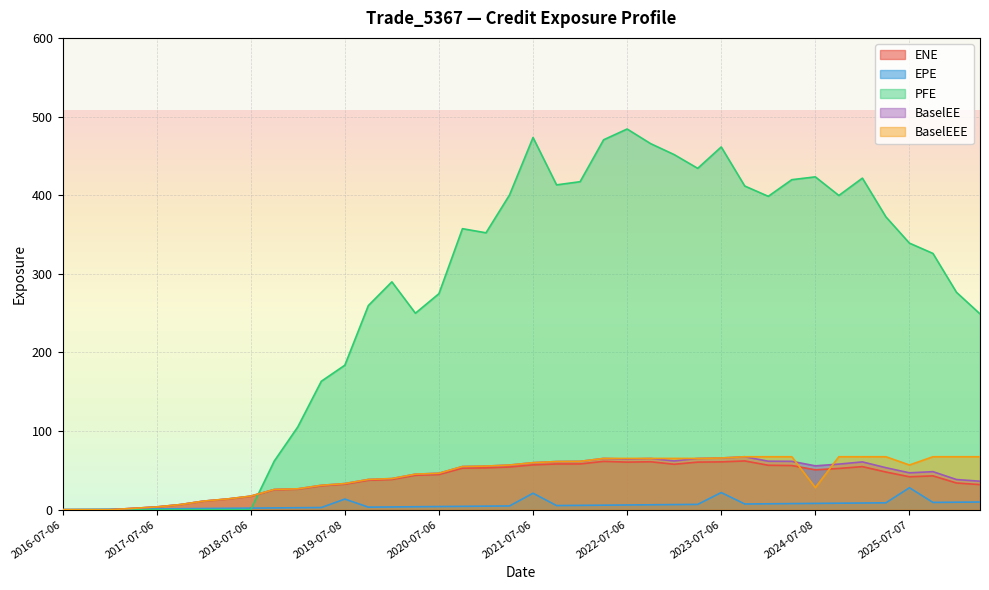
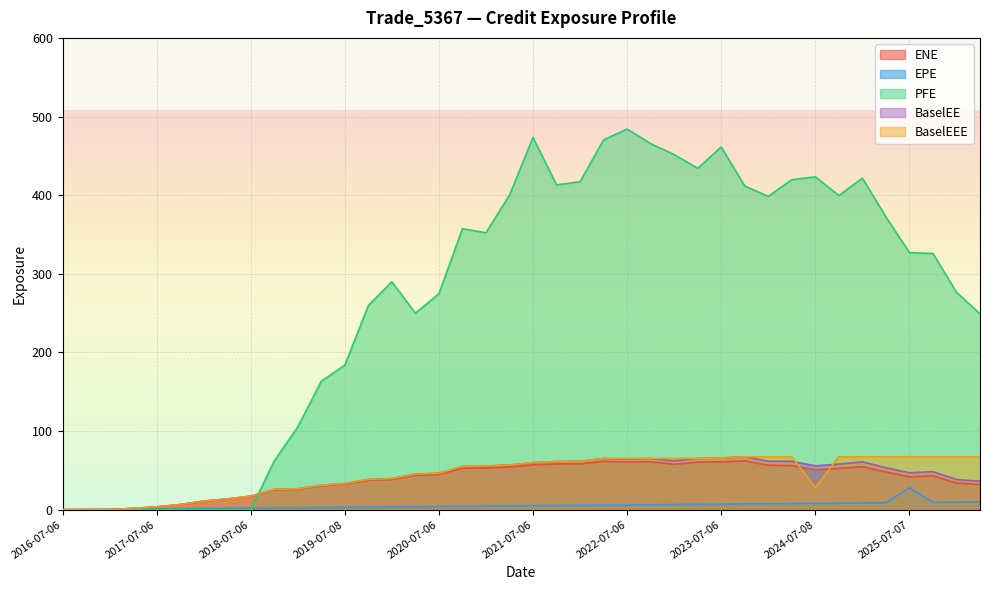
  {
    "ENE": {
      "2022-07-06": 60,
      "2023-07-06": 60,
      "2024-07-08": 50,
      "2025-07-07": 40
    },
    "EPE": {
-     "2019-07-08": 10,
+     "2019-07-08": 0,
      "2020-07-06": 0,
-     "2021-07-06": 20,
+     "2021-07-06": 0,
      "2022-07-06": 10,
-     "2023-07-06": 20,
+     "2023-07-06": 10,
      "2024-07-08": 10,
      "2025-07-07": 30
    },
    "PFE": {
      "2019-07-08": 180,
      "2020-07-06": 270,
      "2021-07-06": 470,
      "2022-07-06": 480,
      "2023-07-06": 460,
      "2024-07-08": 420,
-     "2025-07-07": 340
+     "2025-07-07": 330
    },
    "BaselEE": {
      "2024-07-08": 60,
      "2025-07-07": 50
    },
    "BaselEEE": {
      "2024-07-08": 30,
-     "2025-07-07": 60
+     "2025-07-07": 70
    }
  }
